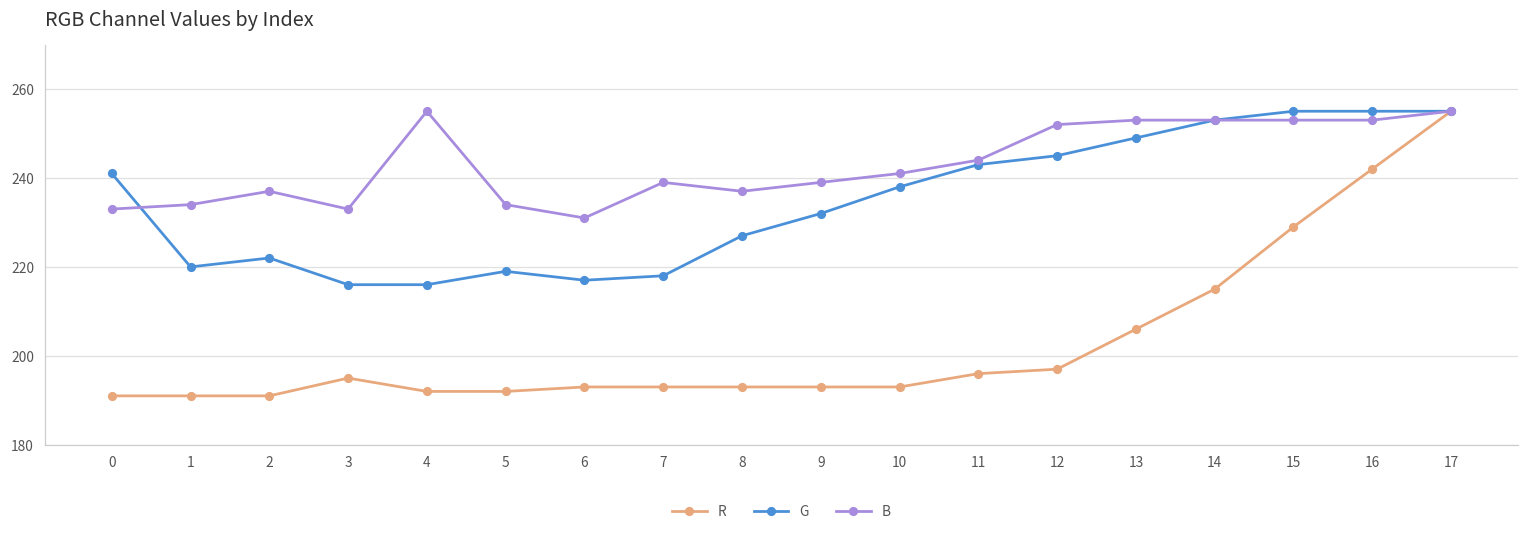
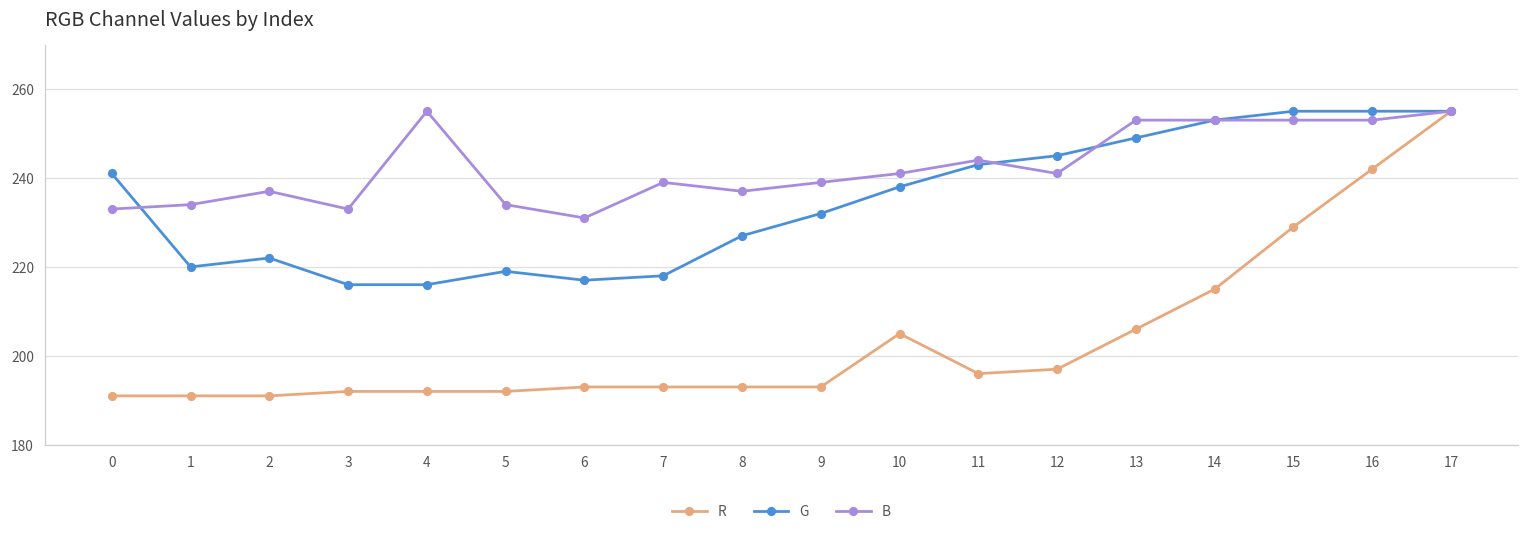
  {
    "R": {
      "0": 191,
      "1": 191,
      "2": 191,
-     "3": 195,
+     "3": 192,
      "4": 192,
      "5": 192,
      "6": 193,
      "7": 193,
      "8": 193,
      "9": 193,
-     "10": 193,
+     "10": 205,
      "11": 196,
      "12": 197,
      "13": 206,
      "14": 215,
      "15": 229,
      "16": 242
    },
    "G": {
      "0": 241,
      "1": 220,
      "2": 222,
      "3": 216,
      "4": 216,
      "5": 219,
      "6": 217,
      "7": 218,
      "8": 227,
      "9": 232,
      "10": 238,
      "11": 243,
      "12": 245,
      "13": 249,
      "15": 255,
      "16": 255
    },
    "B": {
      "0": 233,
      "1": 234,
      "2": 237,
      "3": 233,
      "4": 255,
      "5": 234,
      "6": 231,
      "7": 239,
      "8": 237,
      "9": 239,
      "10": 241,
      "11": 244,
-     "12": 252,
+     "12": 241,
      "13": 253,
      "15": 253,
      "16": 253
    }
  }
